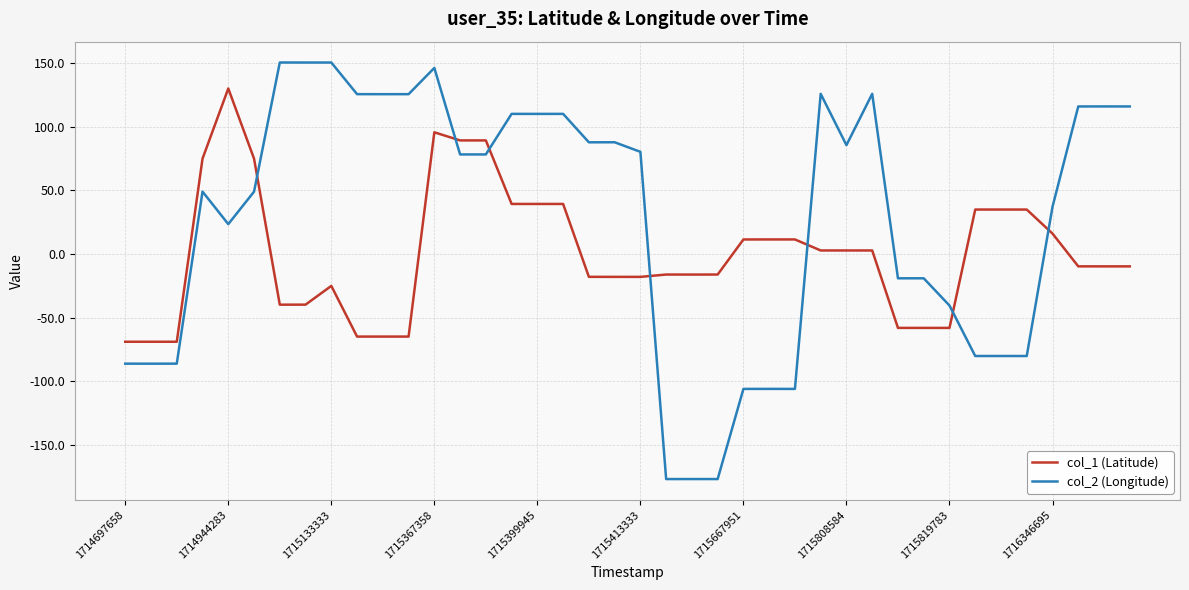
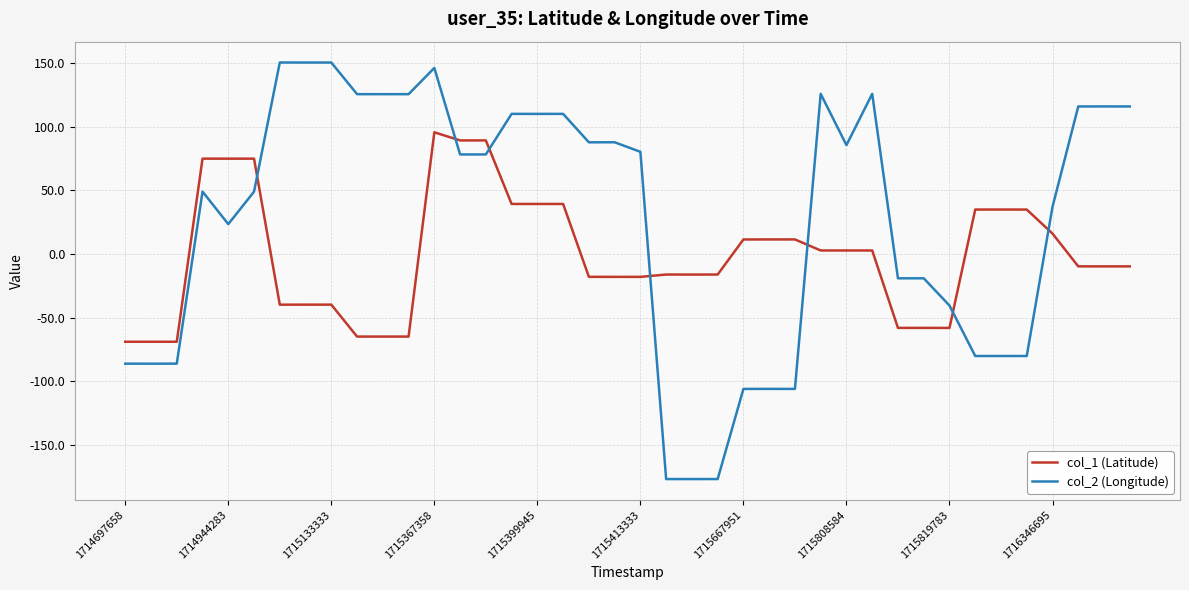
  {
    "col_1 (Latitude)": {
      "1714697658": -69,
-     "1714944283": 130,
-     "1715133333": -25,
+     "1714944283": 75,
+     "1715133333": -40,
      "1715367358": 96,
      "1715399945": 39,
      "1715413333": -18,
      "1715667951": 11,
      "1715808584": 3,
      "1715819783": -58,
      "1716346695": 16
    },
    "col_2 (Longitude)": {
      "1714697658": -86,
      "1714944283": 24,
      "1715133333": 150,
      "1715367358": 146,
      "1715399945": 110,
      "1715413333": 80,
      "1715667951": -106,
      "1715808584": 86,
      "1715819783": -40,
      "1716346695": 37
    }
  }
